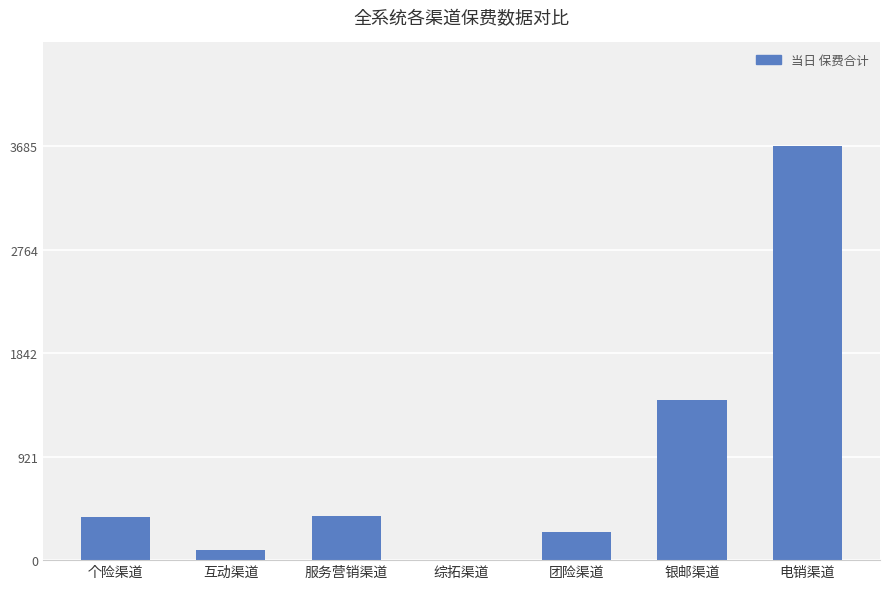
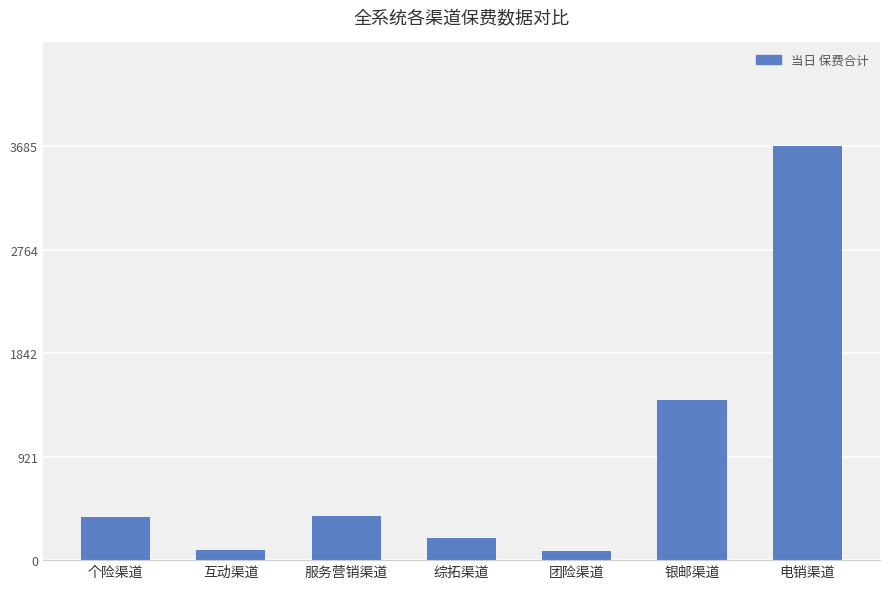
  {
    "个险渠道": 390,
    "互动渠道": 90,
    "服务营销渠道": 390,
-   "综拓渠道": 0,
-   "团险渠道": 250,
+   "综拓渠道": 190,
+   "团险渠道": 90,
    "银邮渠道": 1430,
    "电销渠道": 3680
  }
